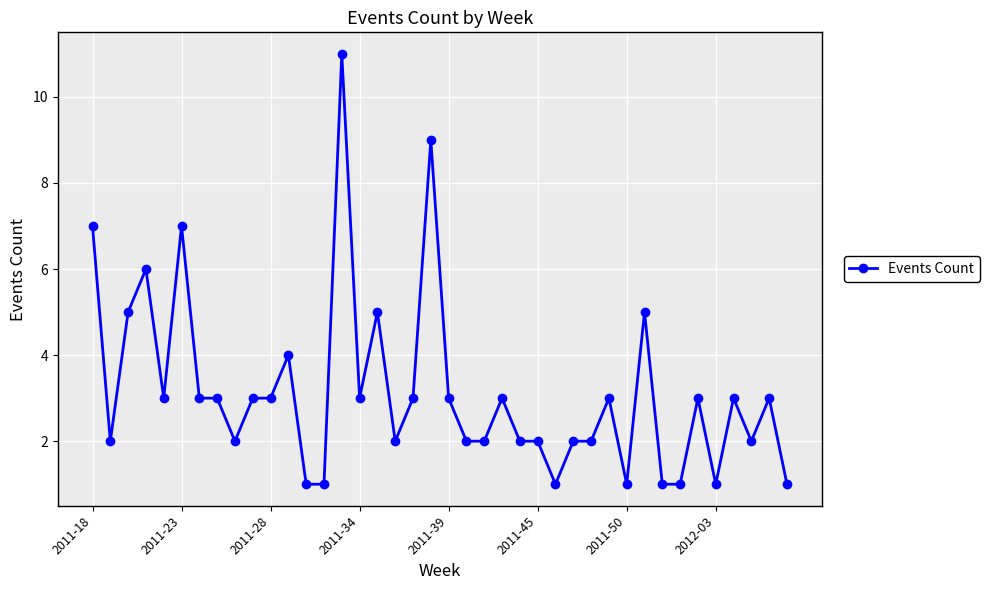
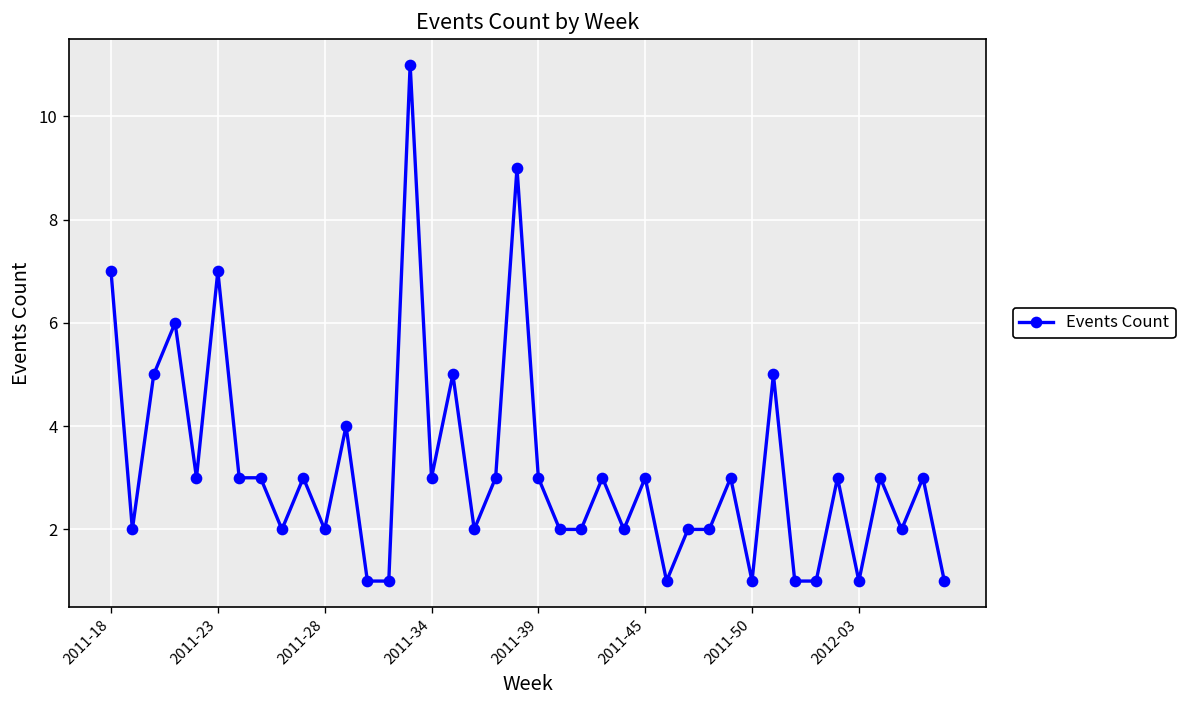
  {
    "2011-18": 7,
    "2011-23": 7,
-   "2011-28": 3,
+   "2011-28": 2,
    "2011-34": 3,
    "2011-39": 3,
-   "2011-45": 2,
+   "2011-45": 3,
    "2011-50": 1,
    "2012-03": 1
  }
